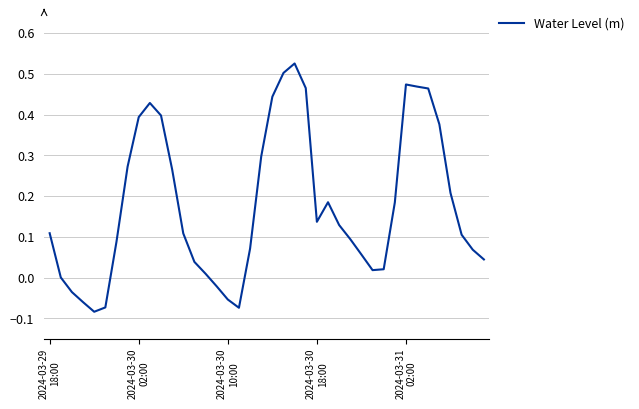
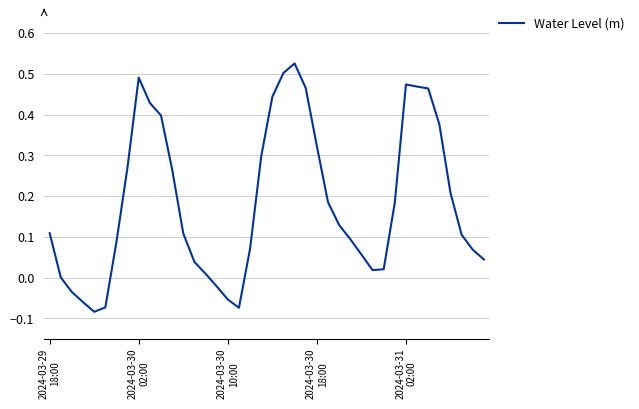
  {
    "2024-03-29 18:00": 0.11,
-   "2024-03-30 02:00": 0.39,
+   "2024-03-30 02:00": 0.49,
    "2024-03-30 10:00": -0.05,
-   "2024-03-30 18:00": 0.14,
+   "2024-03-30 18:00": 0.32,
    "2024-03-31 02:00": 0.47
  }
